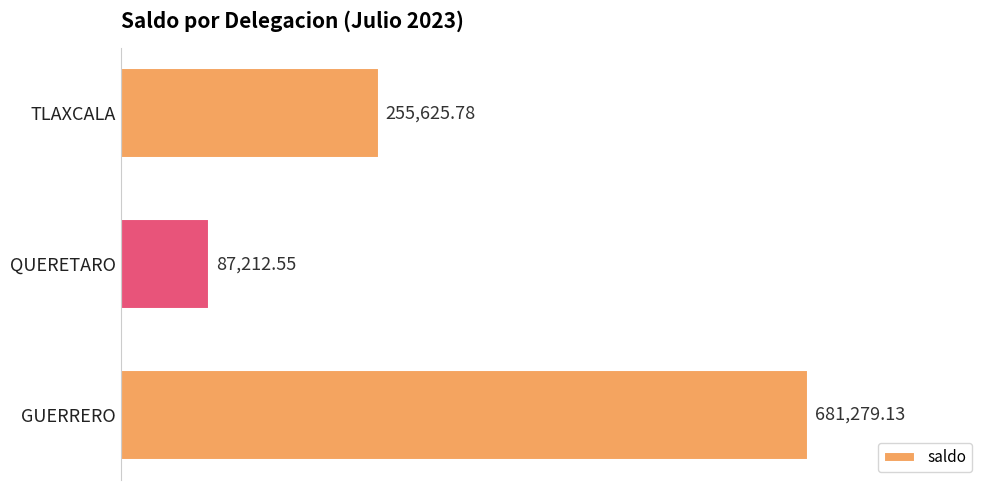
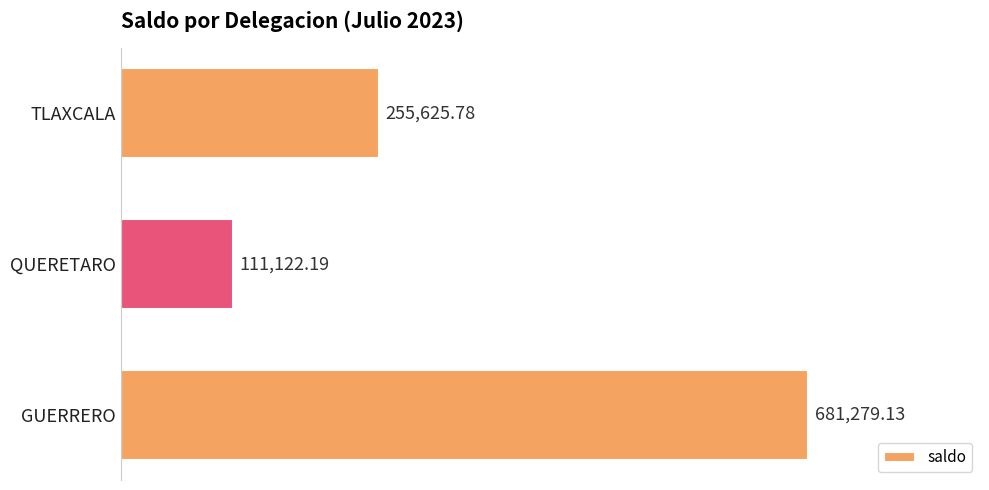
  {
    "TLAXCALA": "255,625.78",
-   "QUERETARO": "87,212.55",
+   "QUERETARO": "111,122.19",
    "GUERRERO": "681,279.13"
  }
